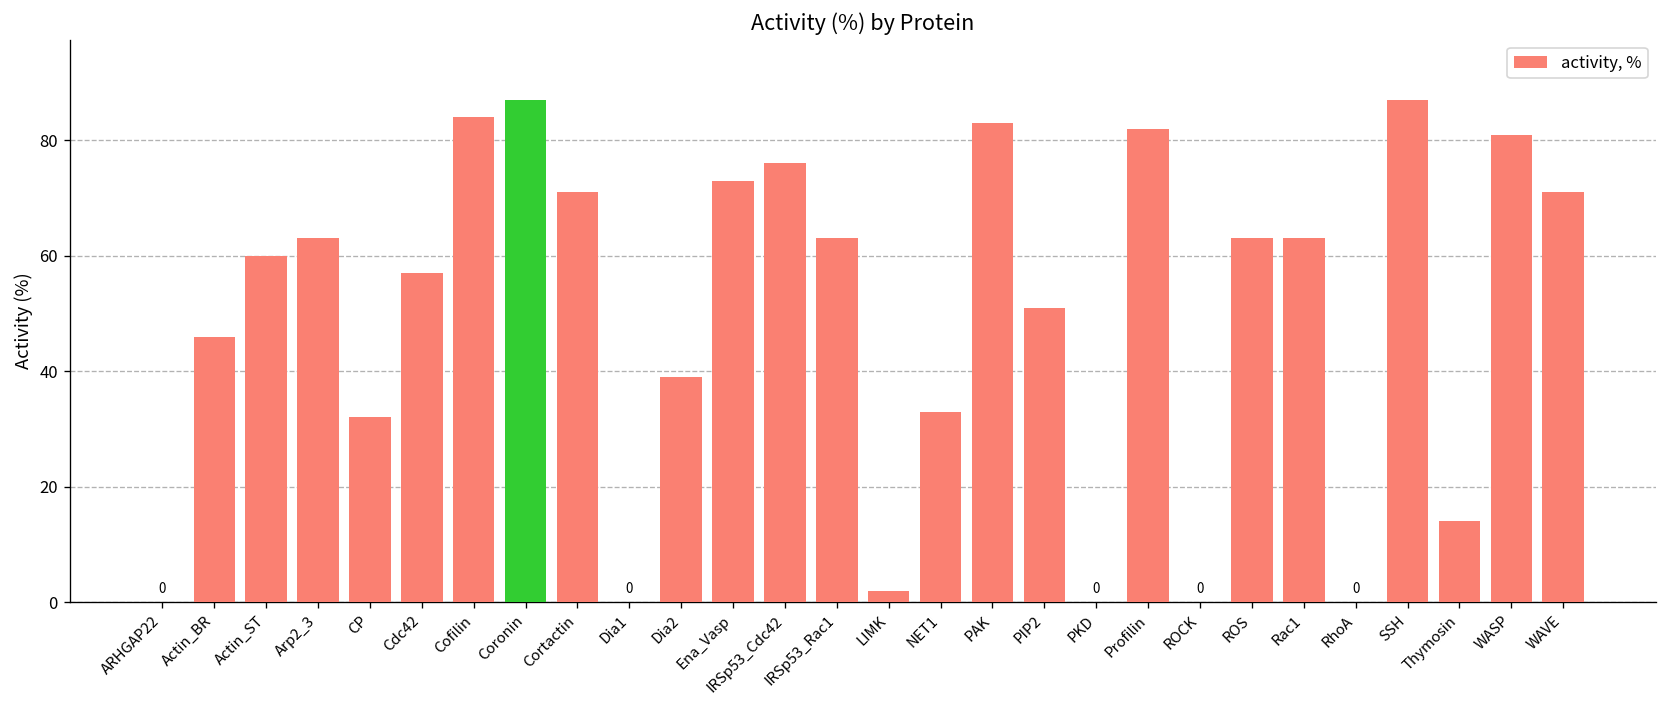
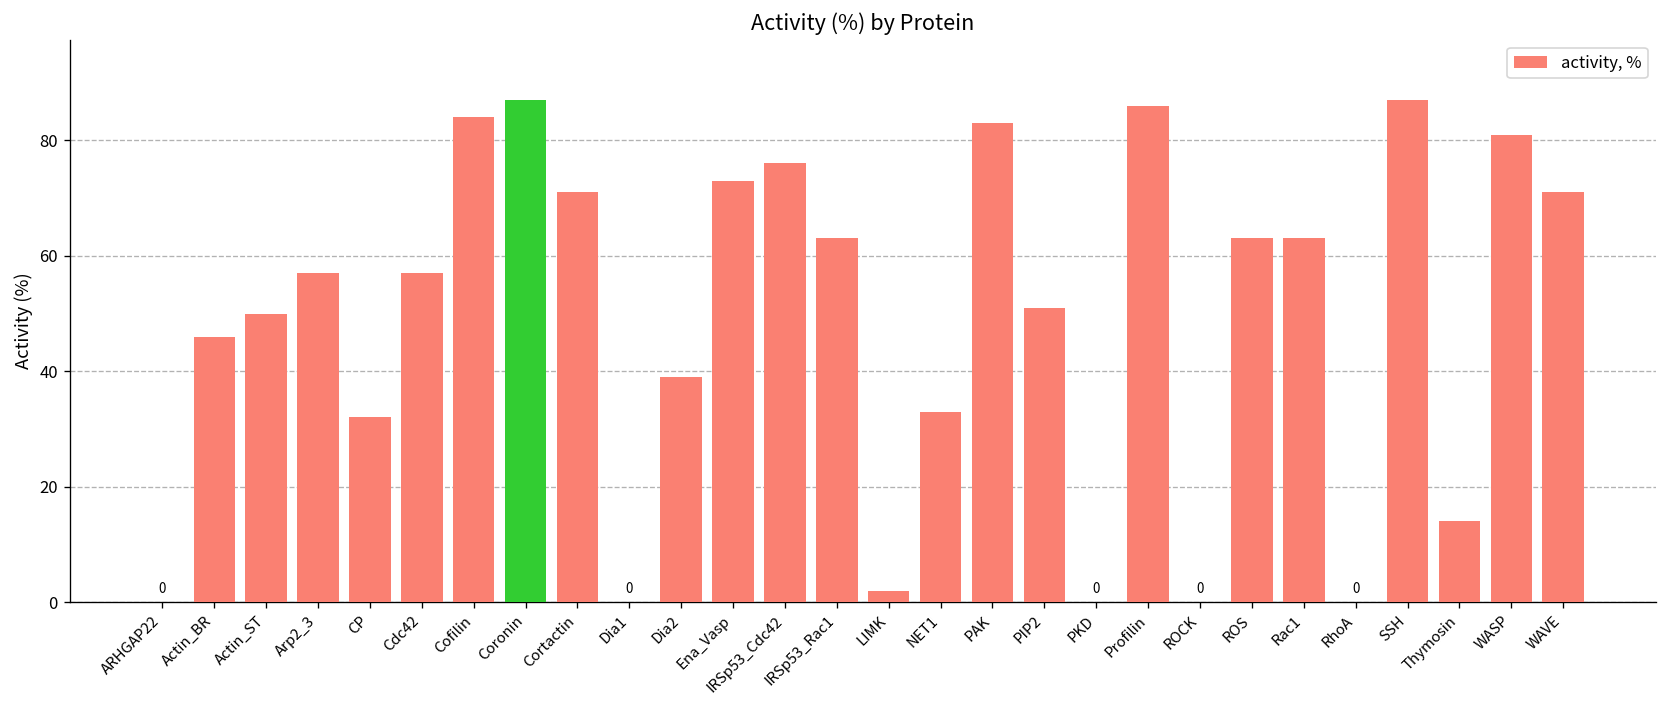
  {
    "Actin_BR": 46,
-   "Actin_ST": 60,
-   "Arp2_3": 63,
+   "Actin_ST": 50,
+   "Arp2_3": 57,
    "CP": 32,
    "Cdc42": 57,
    "Cofilin": 84,
    "Coronin": 87,
    "Cortactin": 71,
    "Dia2": 39,
    "Ena_Vasp": 73,
    "IRSp53_Cdc42": 76,
    "IRSp53_Rac1": 63,
    "LIMK": 2,
    "NET1": 33,
    "PAK": 83,
    "PIP2": 51,
-   "Profilin": 82,
+   "Profilin": 86,
    "ROS": 63,
    "Rac1": 63,
    "SSH": 87,
    "Thymosin": 14,
    "WASP": 81,
    "WAVE": 71
  }
